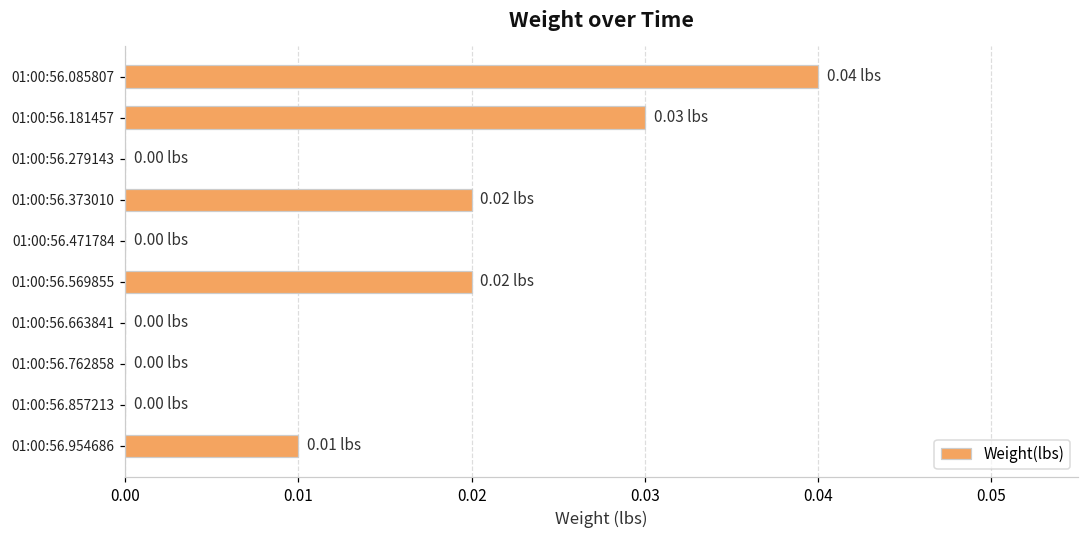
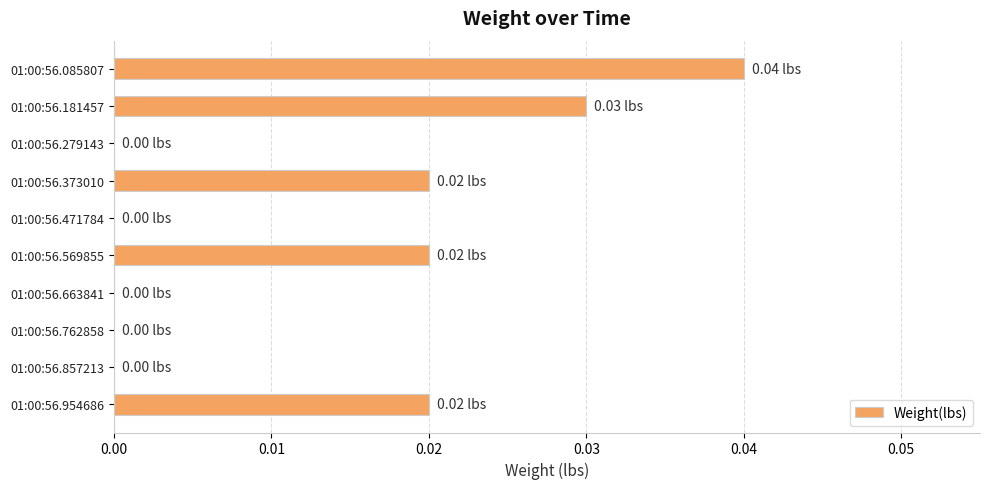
  {
    "01:00:56.085807": 0.04,
    "01:00:56.181457": 0.03,
    "01:00:56.279143": 0.00,
    "01:00:56.373010": 0.02,
    "01:00:56.471784": 0.00,
    "01:00:56.569855": 0.02,
    "01:00:56.663841": 0.00,
    "01:00:56.762858": 0.00,
    "01:00:56.857213": 0.00,
-   "01:00:56.954686": 0.01
+   "01:00:56.954686": 0.02
  }
